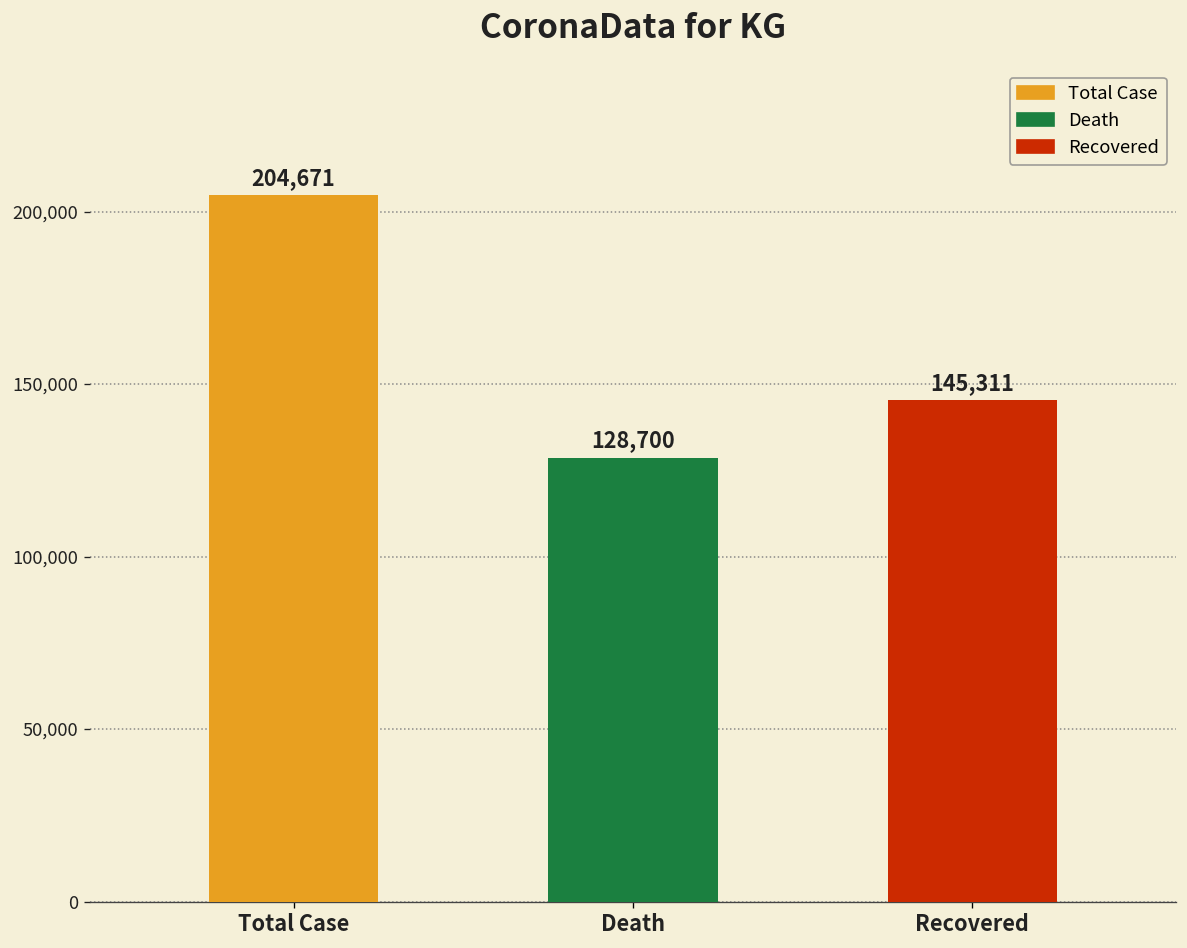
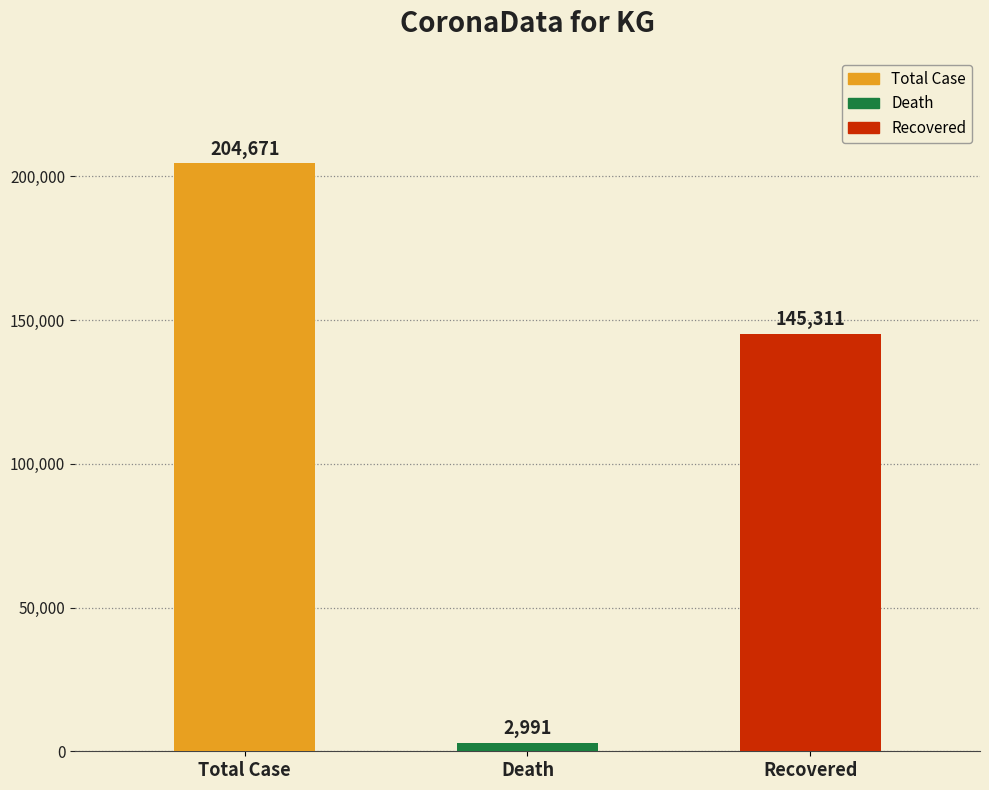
  {
    "Total Case": "204,671",
-   "Death": "128,700",
+   "Death": "2,991",
    "Recovered": "145,311"
  }
